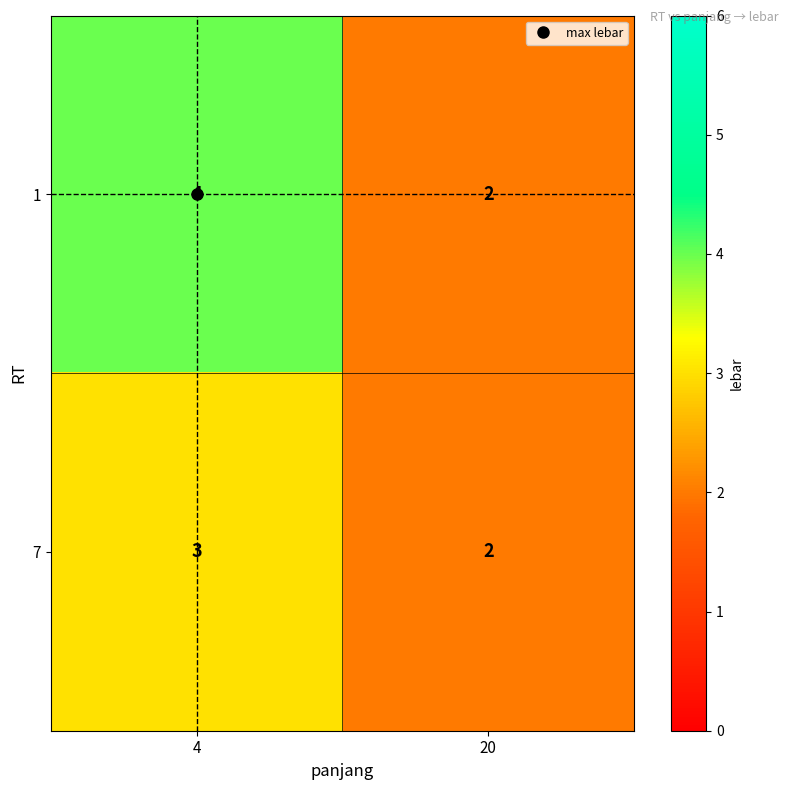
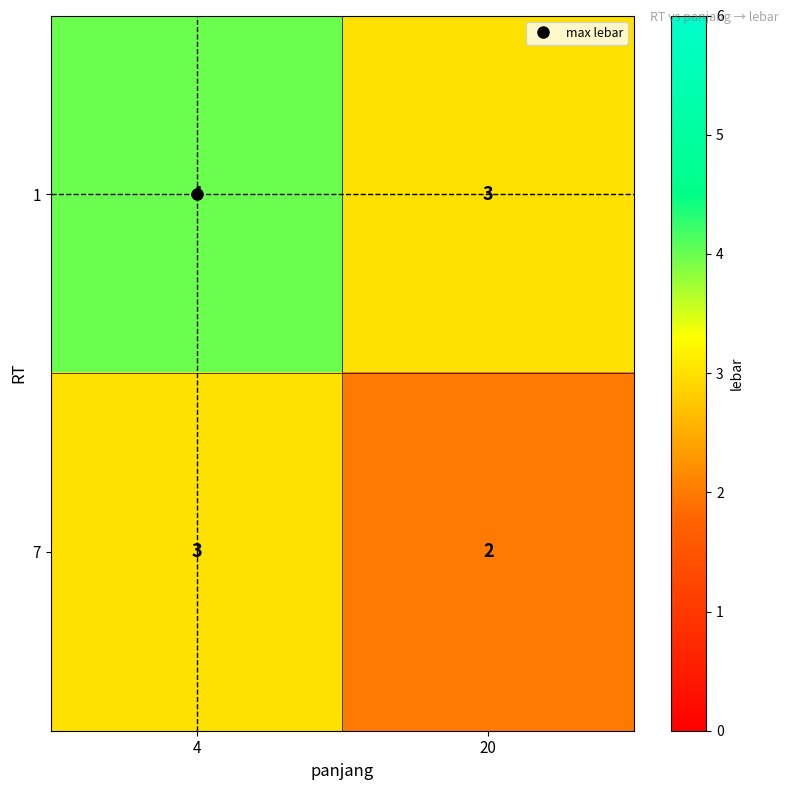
  {
    "1": {
-     "20": 2
+     "20": 3
    },
    "7": {
      "4": 3,
      "20": 2
    }
  }
